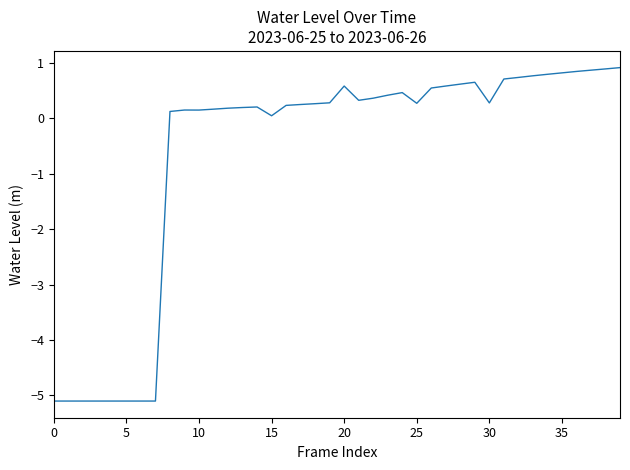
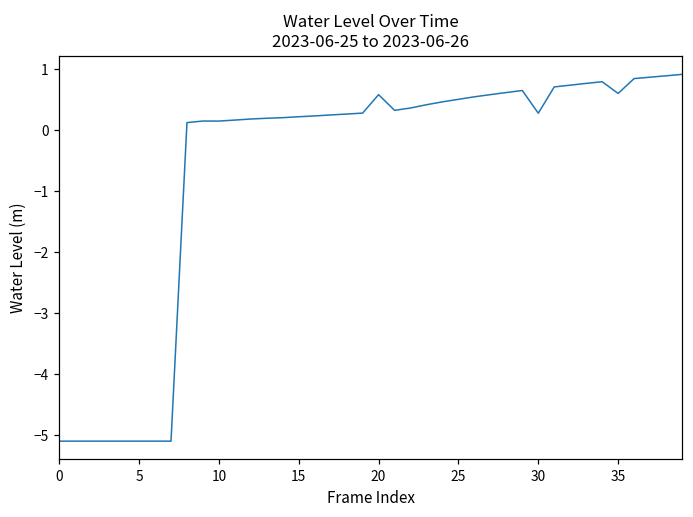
  {
    "0": -5.1,
    "5": -5.1,
    "10": 0.2,
-   "15": 0.0,
+   "15": 0.2,
    "20": 0.6,
-   "25": 0.3,
+   "25": 0.5,
    "30": 0.3,
-   "35": 0.8
+   "35": 0.6
  }
